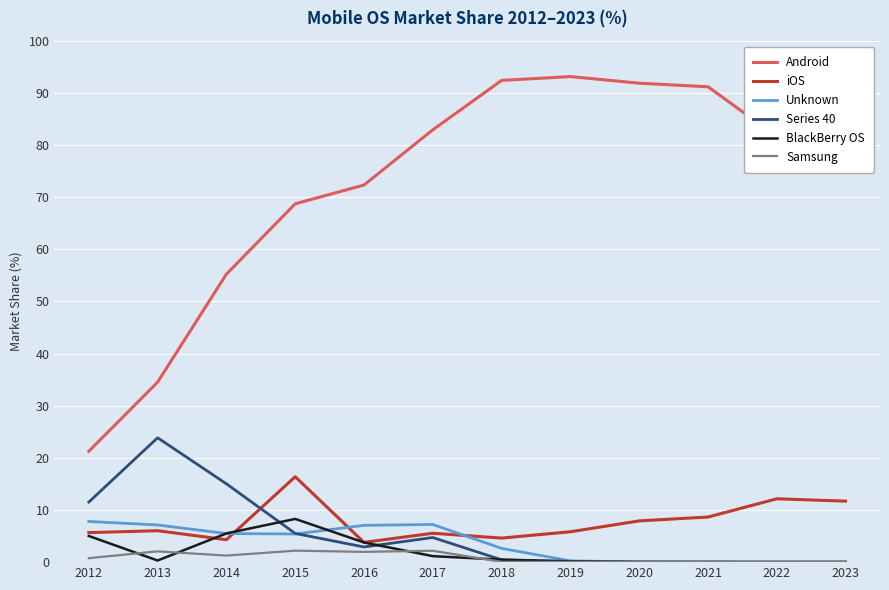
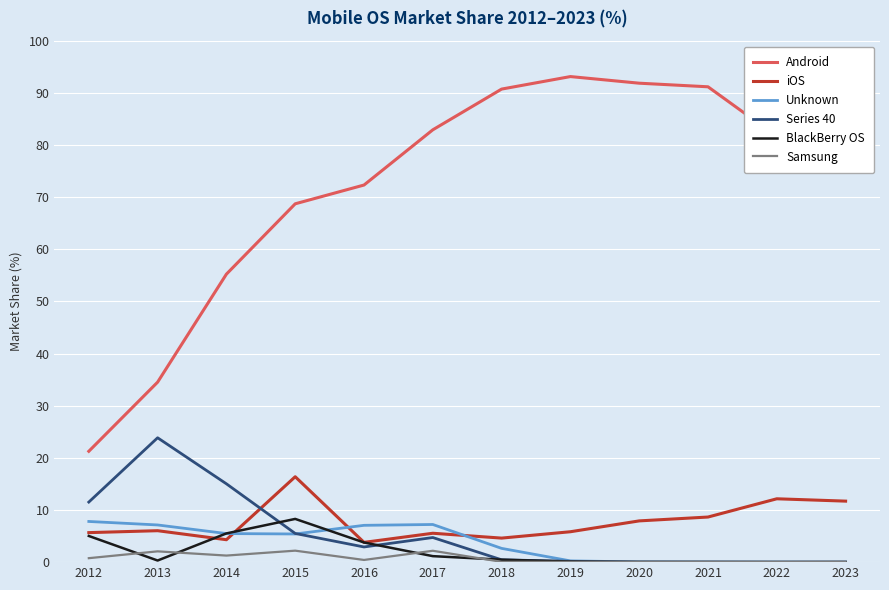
  {
    "Android": {
      "2012": 21,
      "2013": 35,
      "2014": 55,
      "2015": 69,
      "2016": 72,
      "2017": 83,
-     "2018": 92,
+     "2018": 91,
      "2019": 93,
      "2020": 92,
      "2021": 91
    },
    "iOS": {
      "2012": 6,
      "2013": 6,
      "2014": 4,
      "2015": 16,
      "2017": 6,
      "2018": 5,
      "2019": 6,
      "2020": 8,
      "2021": 9,
      "2022": 12,
      "2023": 12
    },
    "Unknown": {
      "2012": 8,
      "2013": 7,
      "2016": 7,
      "2017": 7,
      "2018": 3
    },
    "Series 40": {
      "2012": 12,
      "2013": 24,
      "2014": 15,
      "2016": 3,
      "2017": 5
    },
    "BlackBerry OS": {
      "2012": 5,
      "2013": 0,
      "2015": 8,
      "2017": 1
    },
    "Samsung": {
      "2012": 1,
      "2013": 2,
      "2014": 1,
      "2015": 2,
-     "2016": 2,
+     "2016": 0,
      "2017": 2
    }
  }
